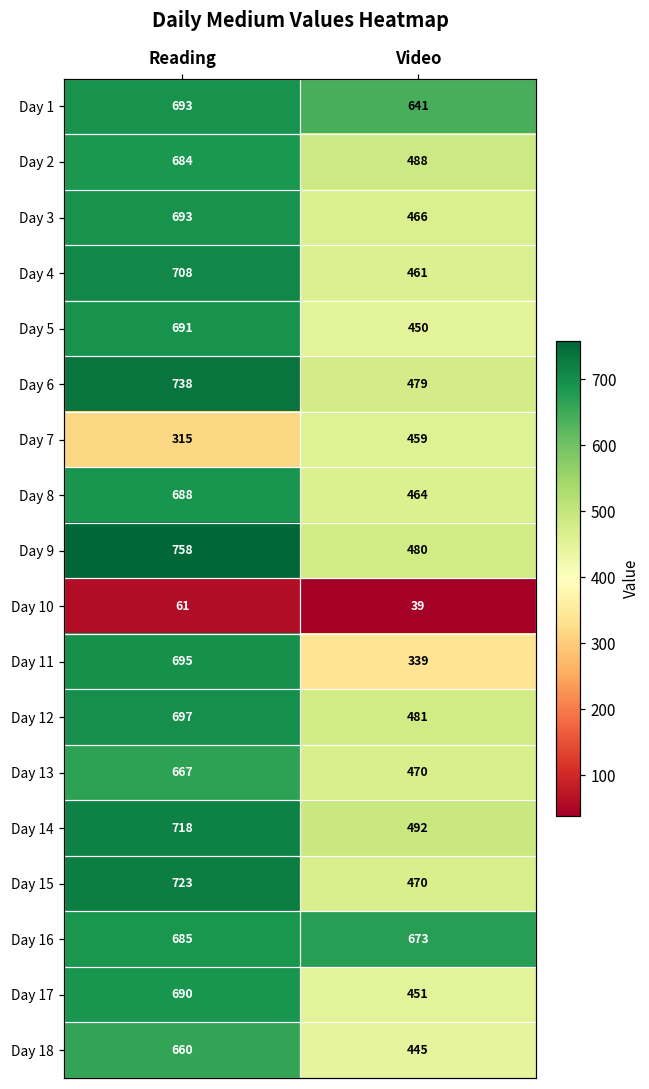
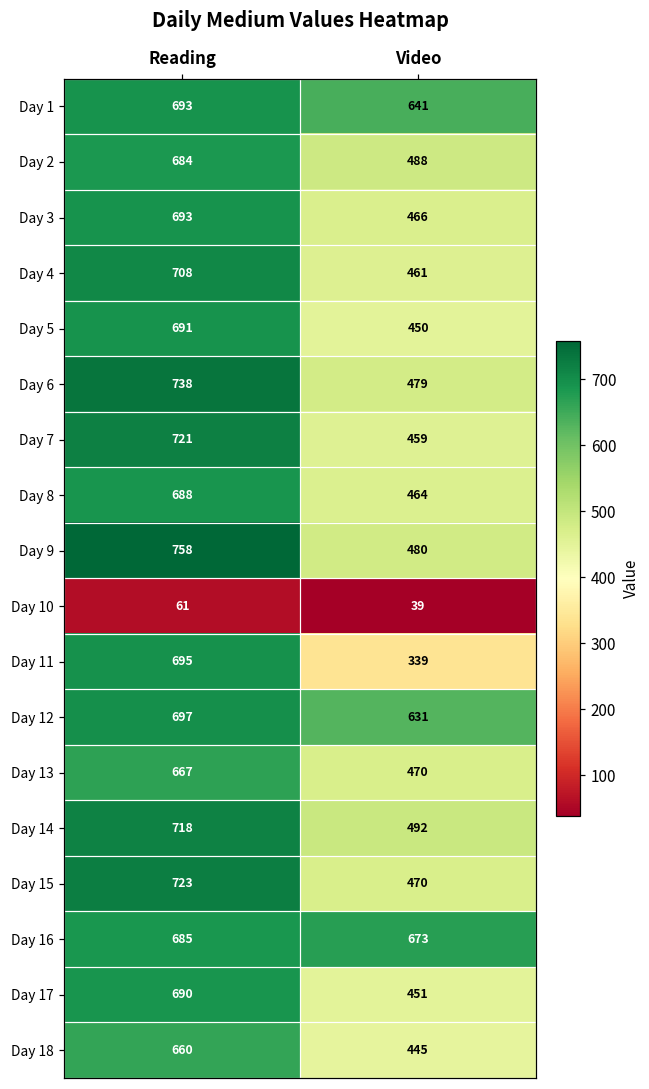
  {
    "Day 1": {
      "Reading": 693,
      "Video": 641
    },
    "Day 2": {
      "Reading": 684,
      "Video": 488
    },
    "Day 3": {
      "Reading": 693,
      "Video": 466
    },
    "Day 4": {
      "Reading": 708,
      "Video": 461
    },
    "Day 5": {
      "Reading": 691,
      "Video": 450
    },
    "Day 6": {
      "Reading": 738,
      "Video": 479
    },
    "Day 7": {
-     "Reading": 315,
+     "Reading": 721,
      "Video": 459
    },
    "Day 8": {
      "Reading": 688,
      "Video": 464
    },
    "Day 9": {
      "Reading": 758,
      "Video": 480
    },
    "Day 10": {
      "Reading": 61,
      "Video": 39
    },
    "Day 11": {
      "Reading": 695,
      "Video": 339
    },
    "Day 12": {
      "Reading": 697,
-     "Video": 481
+     "Video": 631
    },
    "Day 13": {
      "Reading": 667,
      "Video": 470
    },
    "Day 14": {
      "Reading": 718,
      "Video": 492
    },
    "Day 15": {
      "Reading": 723,
      "Video": 470
    },
    "Day 16": {
      "Reading": 685,
      "Video": 673
    },
    "Day 17": {
      "Reading": 690,
      "Video": 451
    },
    "Day 18": {
      "Reading": 660,
      "Video": 445
    }
  }
